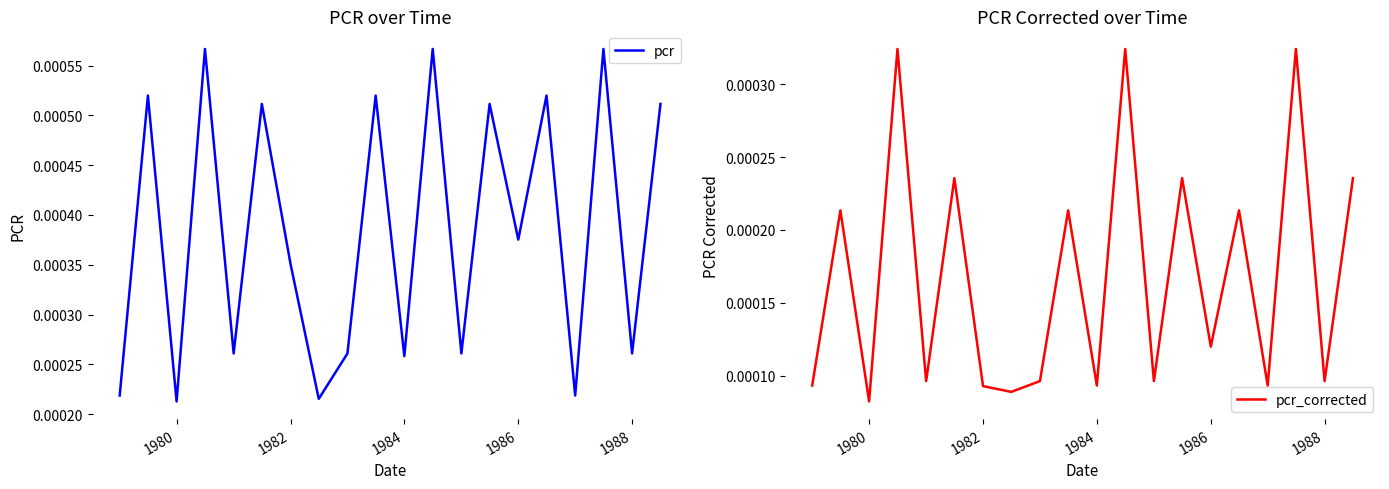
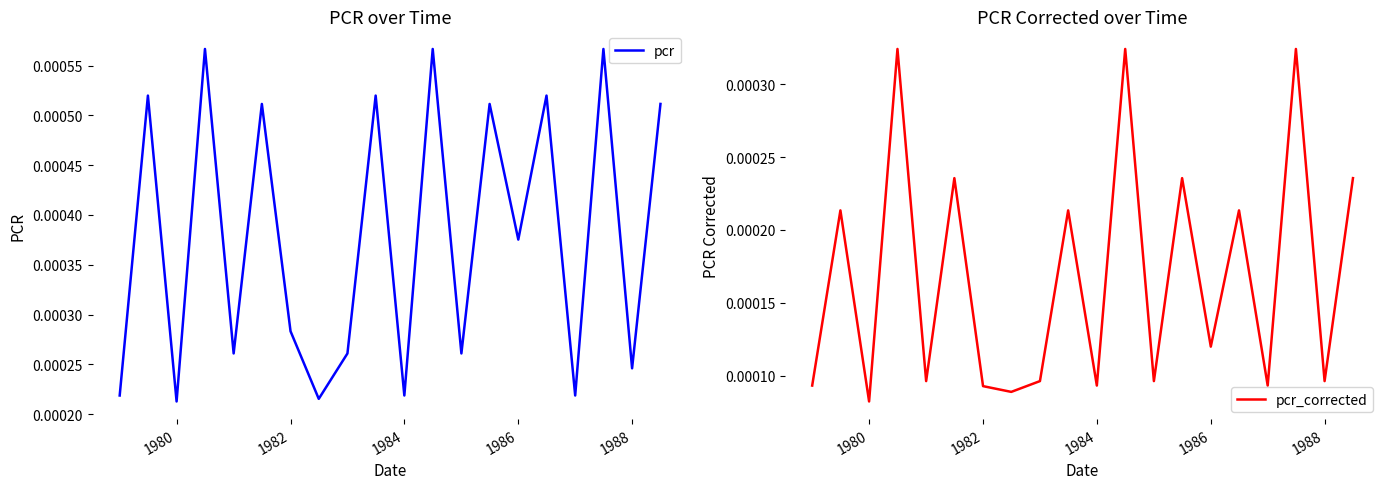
  {
    "PCR over Time": {
      "1980": 0.00021,
-     "1982": 0.00035,
-     "1984": 0.00026,
+     "1982": 0.00028,
+     "1984": 0.00022,
      "1986": 0.00038,
-     "1988": 0.00026
+     "1988": 0.00025
    },
    "PCR Corrected over Time": {
      "1980": 0.000082,
      "1982": 0.000093,
      "1984": 0.000093,
      "1986": 0.000120,
      "1988": 0.000096
    }
  }
